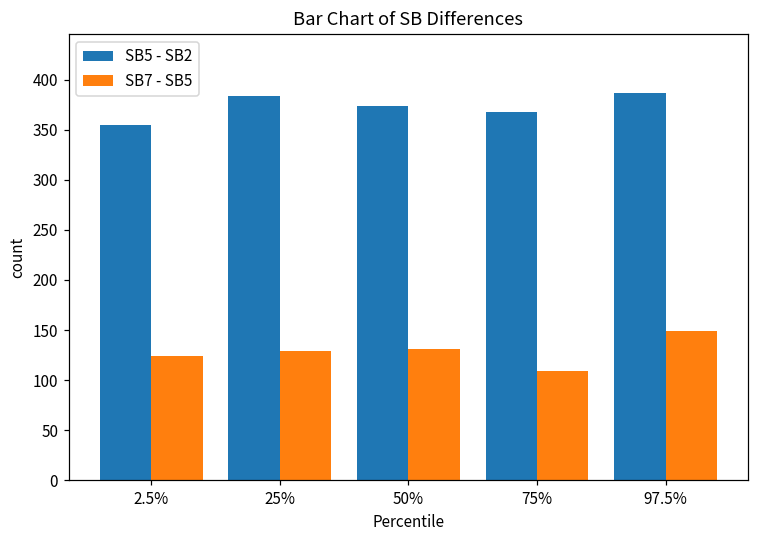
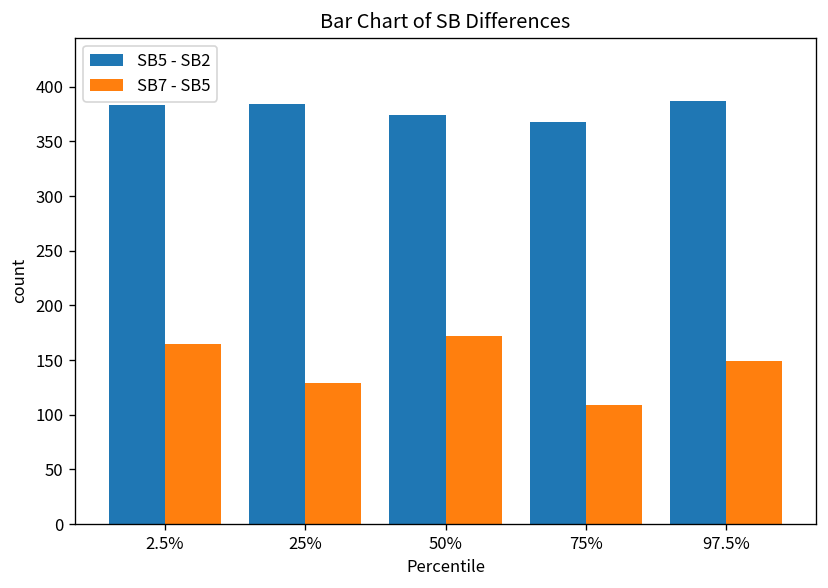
  {
    "SB5 - SB2": {
-     "2.5%": 360,
+     "2.5%": 380,
      "25%": 380,
      "50%": 370,
      "75%": 370,
      "97.5%": 390
    },
    "SB7 - SB5": {
-     "2.5%": 120,
+     "2.5%": 170,
      "25%": 130,
-     "50%": 130,
+     "50%": 170,
      "75%": 110,
      "97.5%": 150
    }
  }
